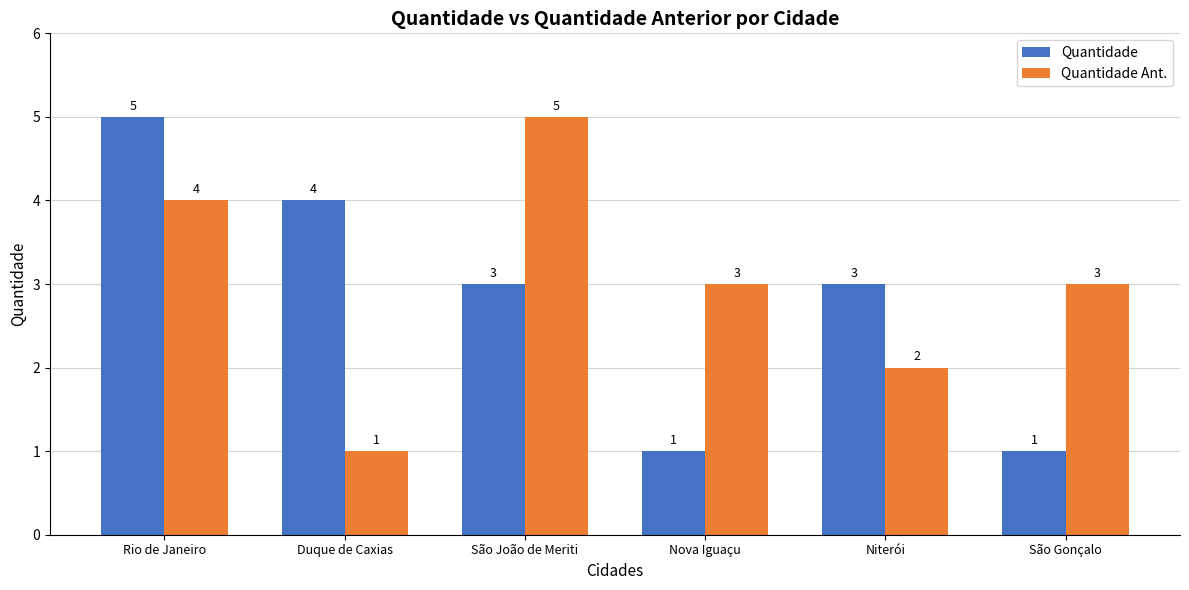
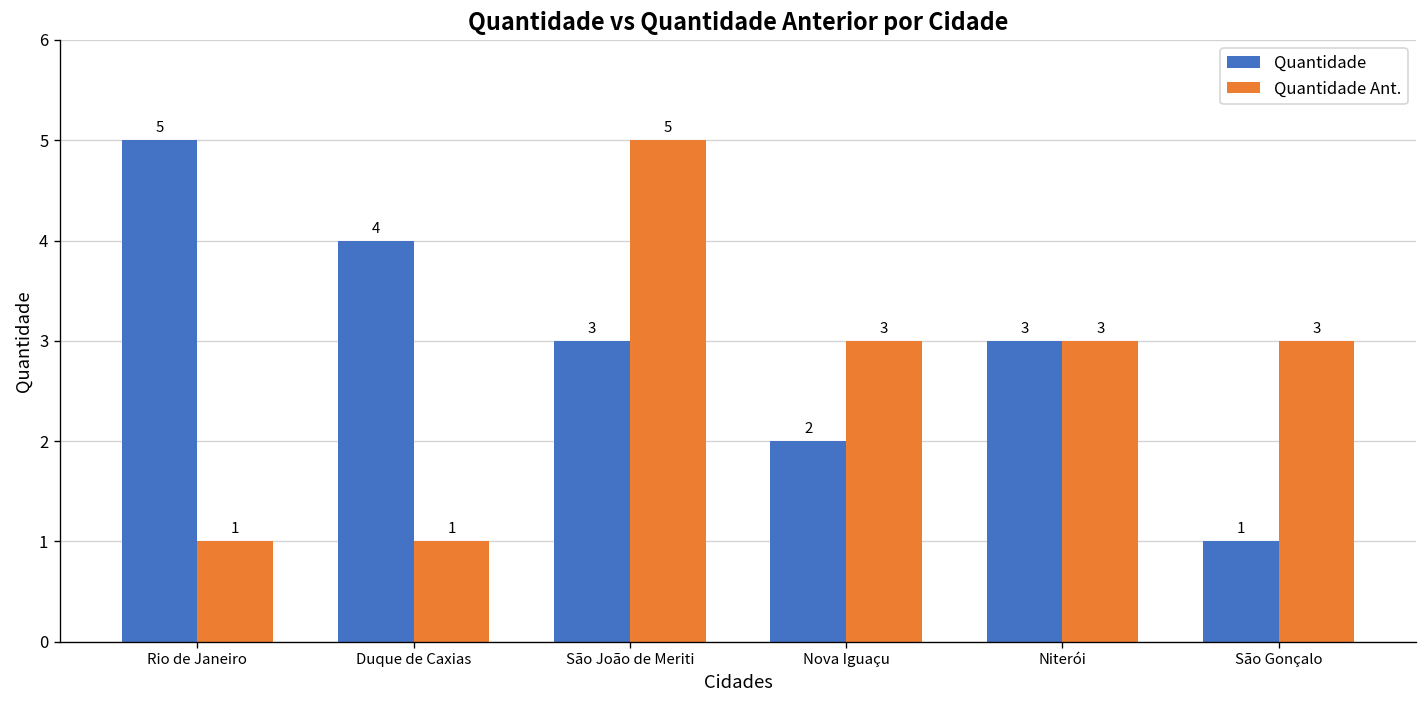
  {
    "Quantidade": {
      "Rio de Janeiro": 5,
      "Duque de Caxias": 4,
      "São João de Meriti": 3,
-     "Nova Iguaçu": 1,
+     "Nova Iguaçu": 2,
      "Niterói": 3,
      "São Gonçalo": 1
    },
    "Quantidade Ant.": {
-     "Rio de Janeiro": 4,
+     "Rio de Janeiro": 1,
      "Duque de Caxias": 1,
      "São João de Meriti": 5,
      "Nova Iguaçu": 3,
-     "Niterói": 2,
+     "Niterói": 3,
      "São Gonçalo": 3
    }
  }
